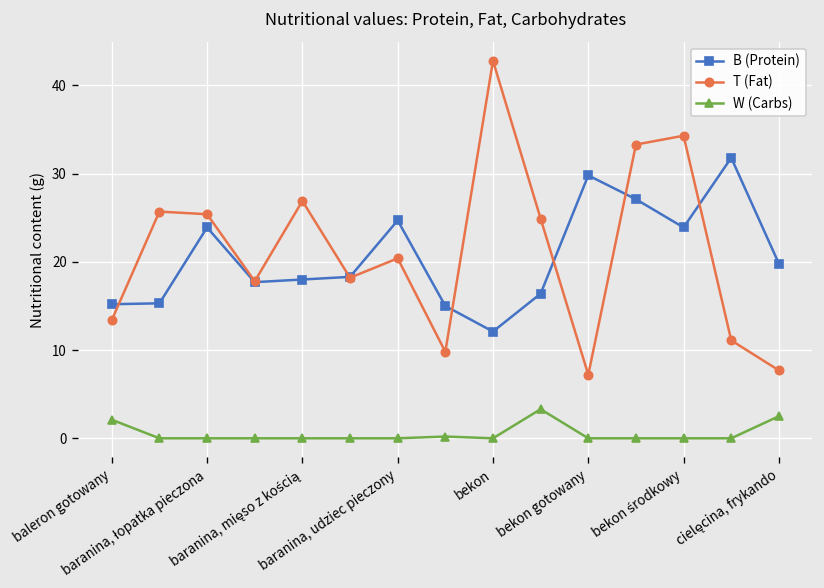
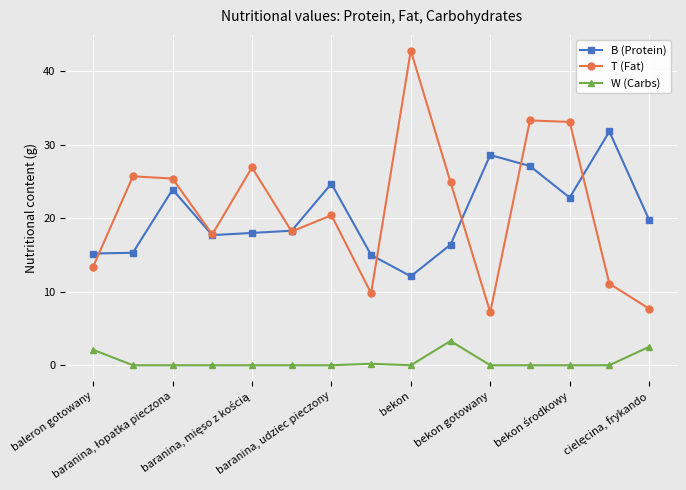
  {
    "B (Protein)": {
      "baleron gotowany": 15,
      "baranina, łopatka pieczona": 24,
      "baranina, mięso z kością": 18,
      "baranina, udziec pieczony": 25,
      "bekon": 12,
-     "bekon gotowany": 30,
-     "bekon środkowy": 24,
+     "bekon gotowany": 29,
+     "bekon środkowy": 23,
      "cielęcina, frykando": 20
    },
    "T (Fat)": {
      "baleron gotowany": 13,
      "baranina, łopatka pieczona": 25,
      "baranina, mięso z kością": 27,
      "baranina, udziec pieczony": 20,
      "bekon": 43,
      "bekon gotowany": 7,
-     "bekon środkowy": 34,
+     "bekon środkowy": 33,
      "cielęcina, frykando": 8
    },
    "W (Carbs)": {
      "baleron gotowany": 2,
      "baranina, łopatka pieczona": 0,
      "baranina, mięso z kością": 0,
      "baranina, udziec pieczony": 0,
      "bekon": 0,
      "bekon gotowany": 0,
      "bekon środkowy": 0,
      "cielęcina, frykando": 3
    }
  }
